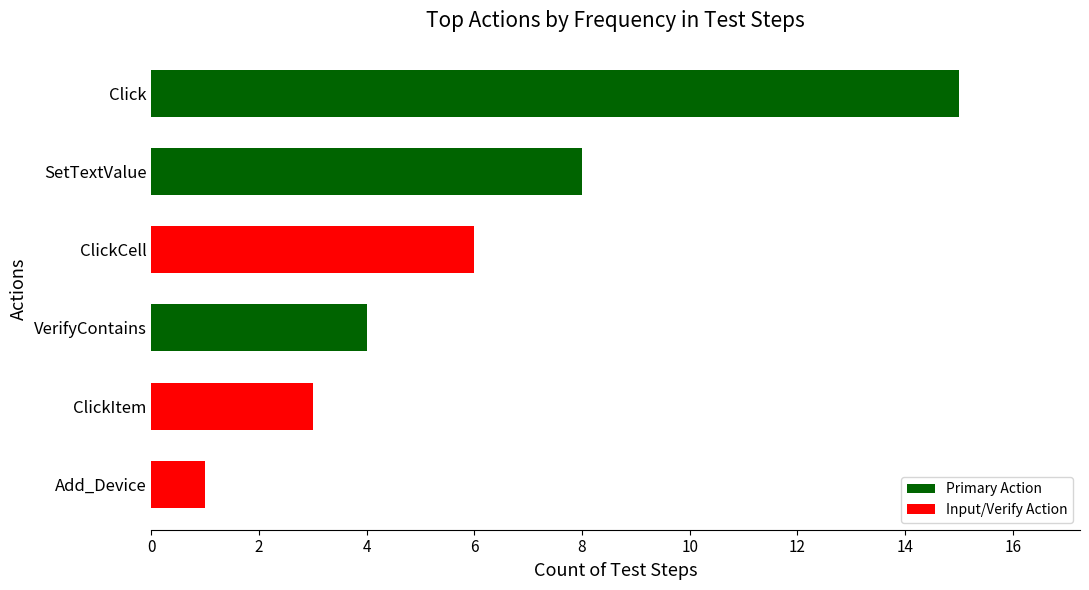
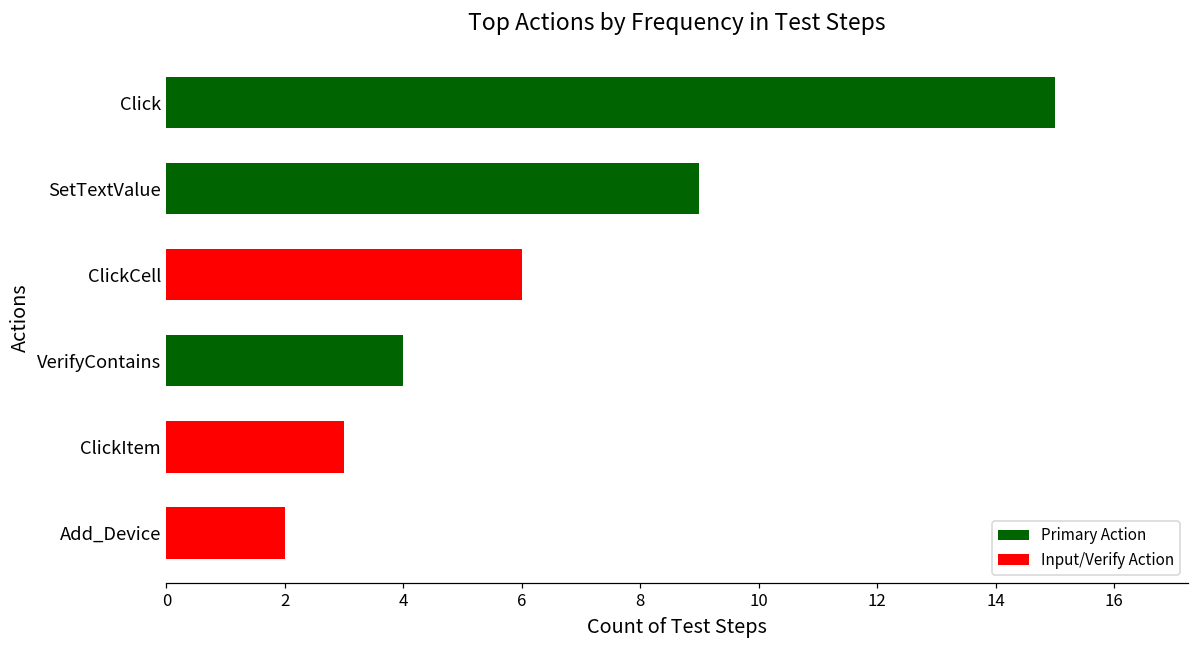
  {
    "Click": 15,
-   "SetTextValue": 8,
+   "SetTextValue": 9,
    "ClickCell": 6,
    "VerifyContains": 4,
    "ClickItem": 3,
-   "Add_Device": 1
+   "Add_Device": 2
  }
